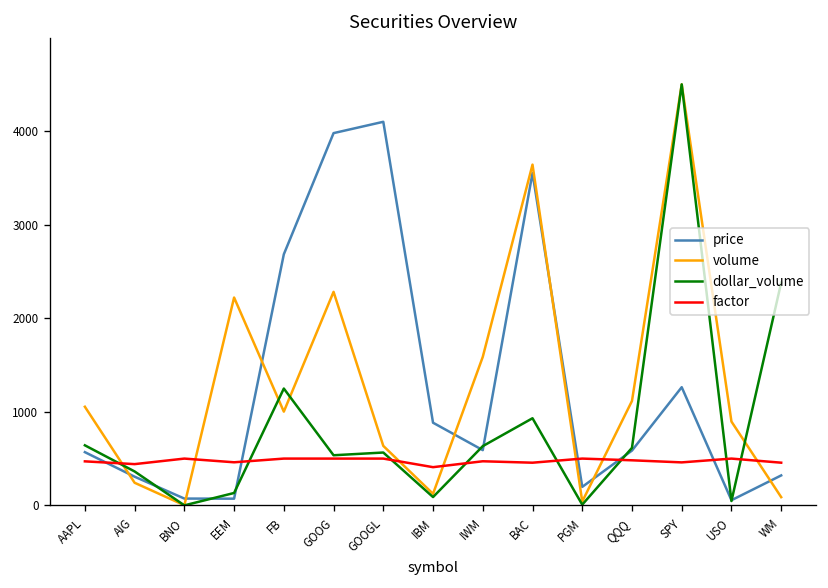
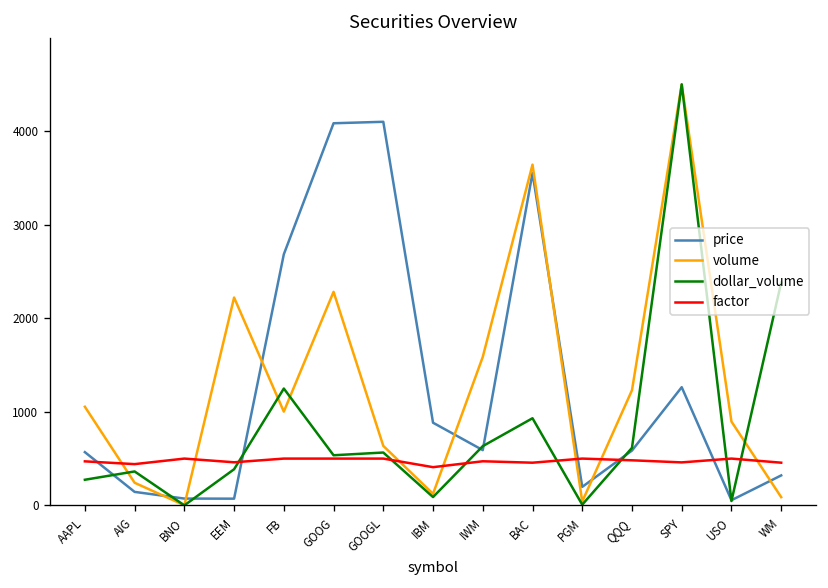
  {
    "price": {
      "AAPL": 600,
-     "AIG": 300,
+     "AIG": 100,
      "BNO": 100,
      "EEM": 100,
      "FB": 2700,
-     "GOOG": 4000,
+     "GOOG": 4100,
      "GOOGL": 4100,
      "IBM": 900,
      "IWM": 600,
      "BAC": 3600,
      "PGM": 200,
      "SPY": 1300,
      "WM": 300
    },
    "volume": {
      "AAPL": 1100,
      "AIG": 200,
      "EEM": 2200,
      "FB": 1000,
      "GOOG": 2300,
      "GOOGL": 600,
      "IBM": 100,
      "IWM": 1600,
      "BAC": 3600,
-     "QQQ": 1100,
+     "QQQ": 1200,
      "USO": 900,
      "WM": 100
    },
    "dollar_volume": {
-     "AAPL": 600,
+     "AAPL": 300,
      "AIG": 400,
-     "EEM": 100,
+     "EEM": 400,
      "FB": 1200,
      "GOOG": 500,
      "GOOGL": 600,
      "IBM": 100,
      "IWM": 600,
      "BAC": 900
    },
    "factor": {
      "AAPL": 500,
      "AIG": 400,
      "BNO": 500,
      "EEM": 500,
      "FB": 500,
      "GOOG": 500,
      "GOOGL": 500,
      "IBM": 400,
      "IWM": 500,
      "BAC": 500,
      "PGM": 500,
      "QQQ": 500,
      "SPY": 500,
      "USO": 500,
      "WM": 500
    }
  }
